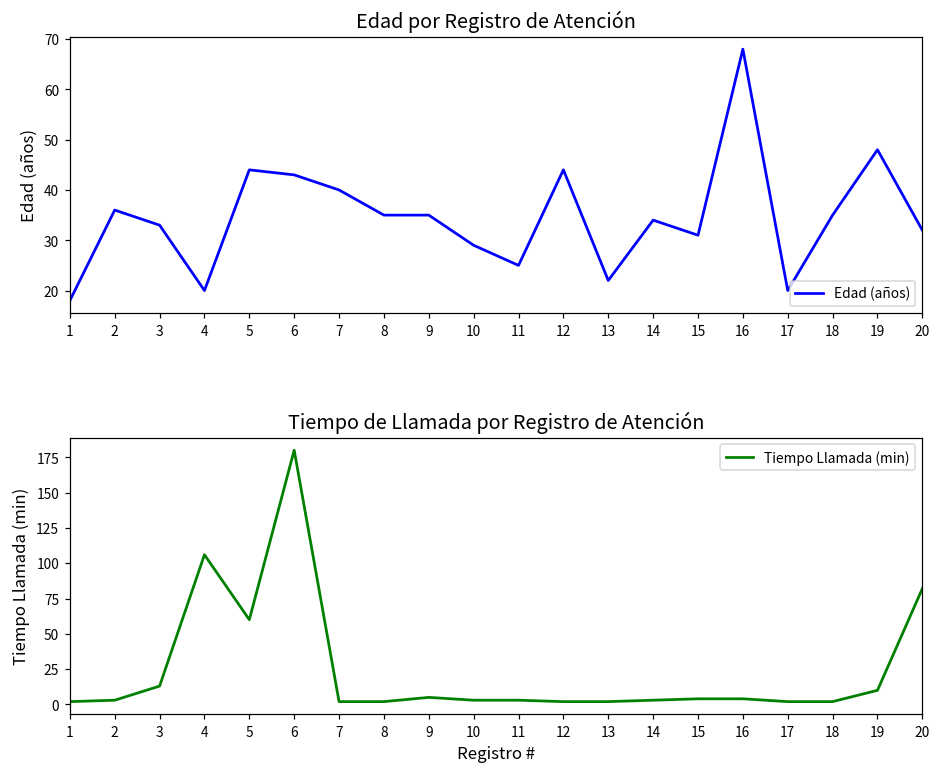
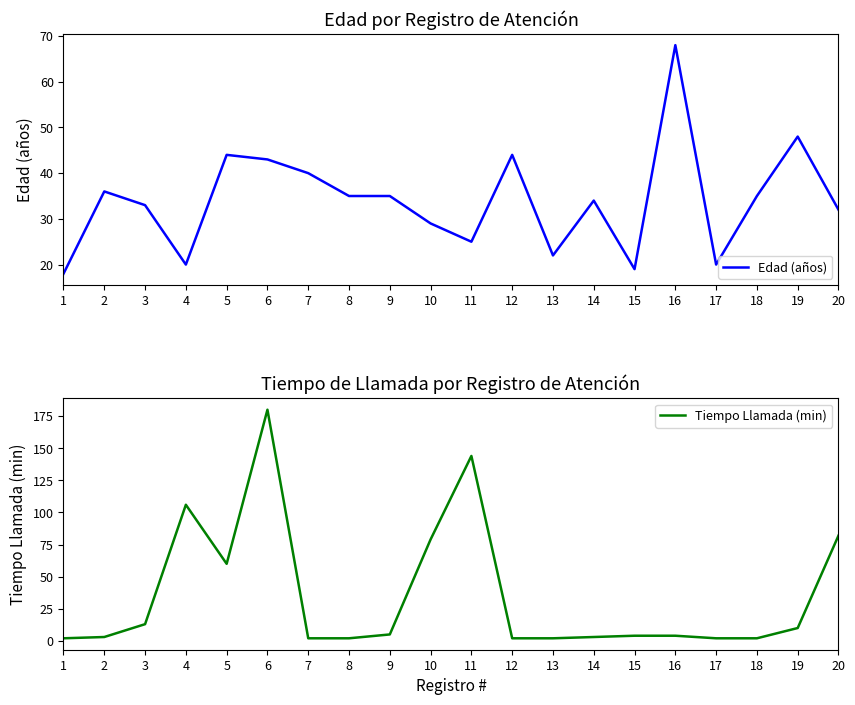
  {
    "Edad por Registro de Atención": {
      "1": 18,
      "2": 36,
      "3": 33,
      "4": 20,
      "5": 44,
      "6": 43,
      "7": 40,
      "8": 35,
      "9": 35,
      "10": 29,
      "11": 25,
      "12": 44,
      "13": 22,
      "14": 34,
-     "15": 31,
+     "15": 19,
      "16": 68,
      "17": 20,
      "18": 35,
      "19": 48,
      "20": 32
    },
    "Tiempo de Llamada por Registro de Atención": {
      "1": 2,
      "2": 3,
      "3": 13,
      "4": 106,
      "5": 60,
      "6": 180,
      "7": 2,
      "8": 2,
      "9": 5,
-     "10": 3,
-     "11": 3,
+     "10": 79,
+     "11": 144,
      "12": 2,
      "13": 2,
      "14": 3,
      "15": 4,
      "16": 4,
      "17": 2,
      "18": 2,
      "19": 10,
      "20": 82
    }
  }
